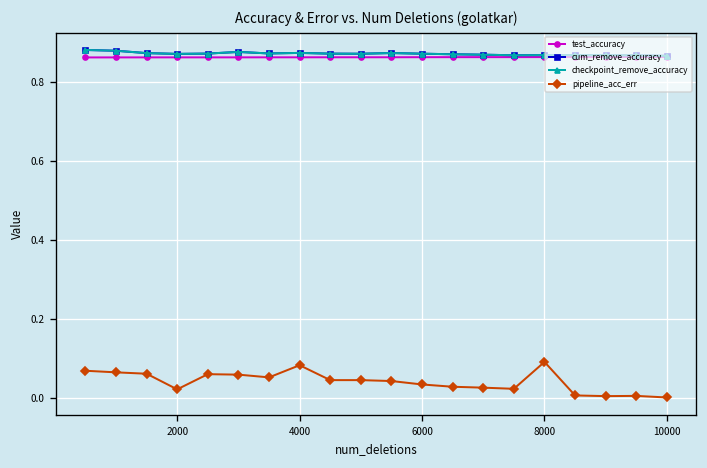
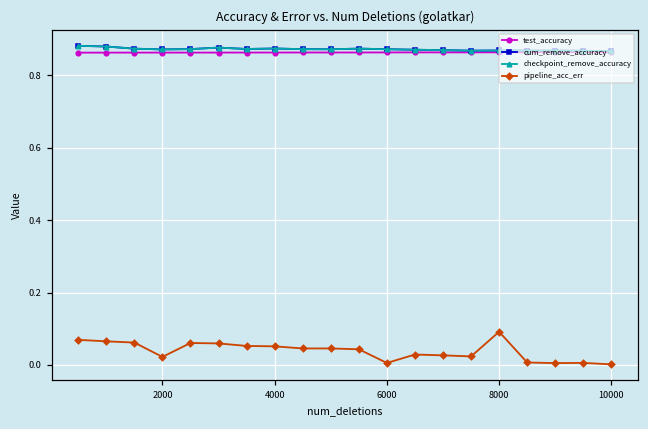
  {
    "test_accuracy": {
      "2000": 0.86,
      "4000": 0.86,
      "6000": 0.86
    },
    "checkpoint_remove_accuracy": {
      "2000": 0.87,
      "4000": 0.87,
      "6000": 0.87
    },
    "pipeline_acc_err": {
      "2000": 0.02,
-     "4000": 0.08,
-     "6000": 0.03,
+     "4000": 0.05,
+     "6000": 0.01,
      "8000": 0.09,
      "10000": 0.00
    }
  }
